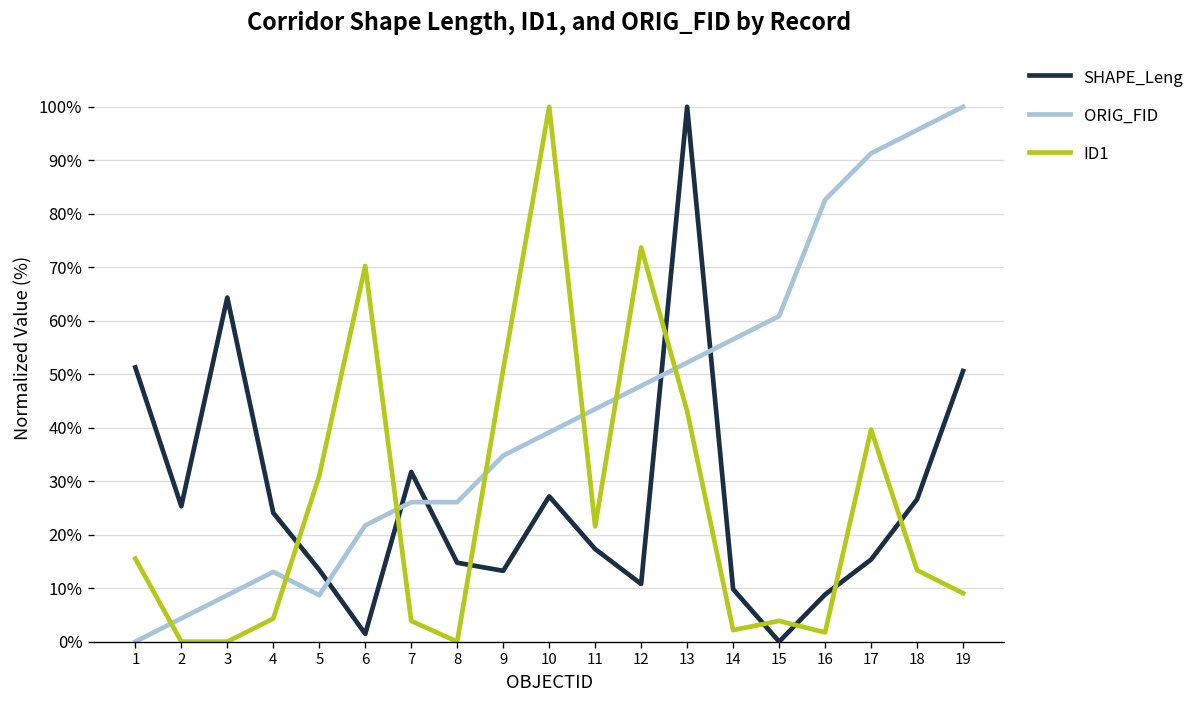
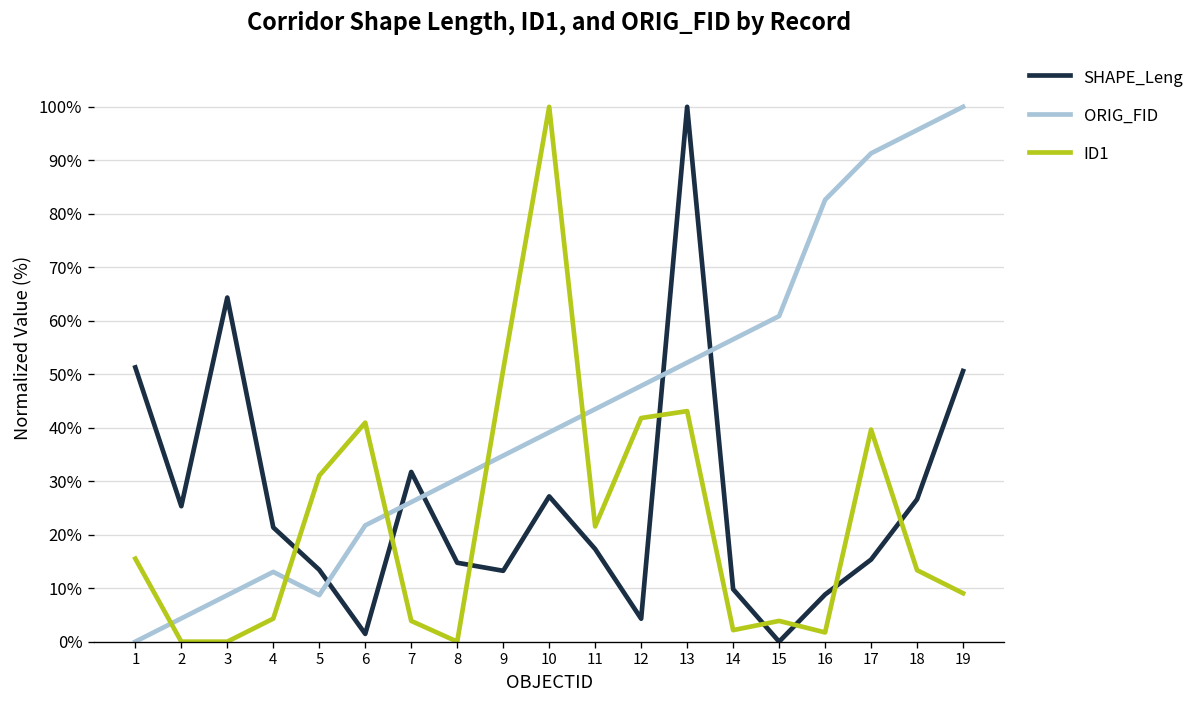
  {
    "SHAPE_Leng": {
      "1": "51%",
      "2": "25%",
      "3": "64%",
-     "4": "24%",
+     "4": "21%",
      "5": "13%",
      "6": "1%",
      "7": "32%",
      "8": "15%",
      "9": "13%",
      "10": "27%",
      "11": "17%",
-     "12": "11%",
+     "12": "4%",
      "13": "100%",
      "14": "10%",
      "15": "0%",
      "16": "9%",
      "17": "15%",
      "18": "27%",
      "19": "51%"
    },
    "ORIG_FID": {
      "1": "0%",
      "2": "4%",
      "3": "9%",
      "4": "13%",
      "5": "9%",
      "6": "22%",
      "7": "26%",
-     "8": "26%",
+     "8": "30%",
      "9": "35%",
      "10": "39%",
      "11": "43%",
      "12": "48%",
      "13": "52%",
      "14": "57%",
      "15": "61%",
      "16": "83%",
      "17": "91%",
      "18": "96%",
      "19": "100%"
    },
    "ID1": {
      "1": "16%",
      "2": "0%",
      "3": "0%",
      "4": "4%",
      "5": "31%",
-     "6": "70%",
+     "6": "41%",
      "7": "4%",
      "8": "0%",
      "9": "51%",
      "10": "100%",
      "11": "22%",
-     "12": "74%",
+     "12": "42%",
      "13": "43%",
      "14": "2%",
      "15": "4%",
      "16": "2%",
      "17": "40%",
      "18": "13%",
      "19": "9%"
    }
  }
